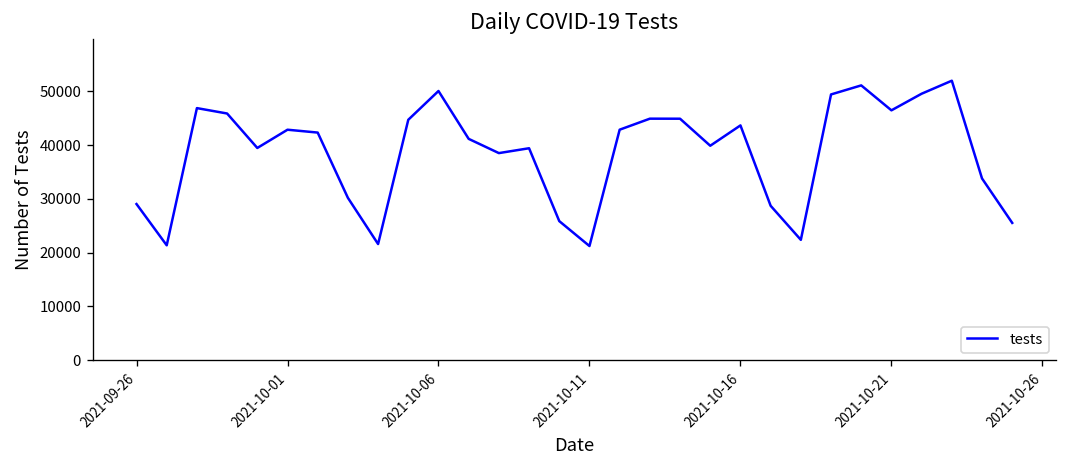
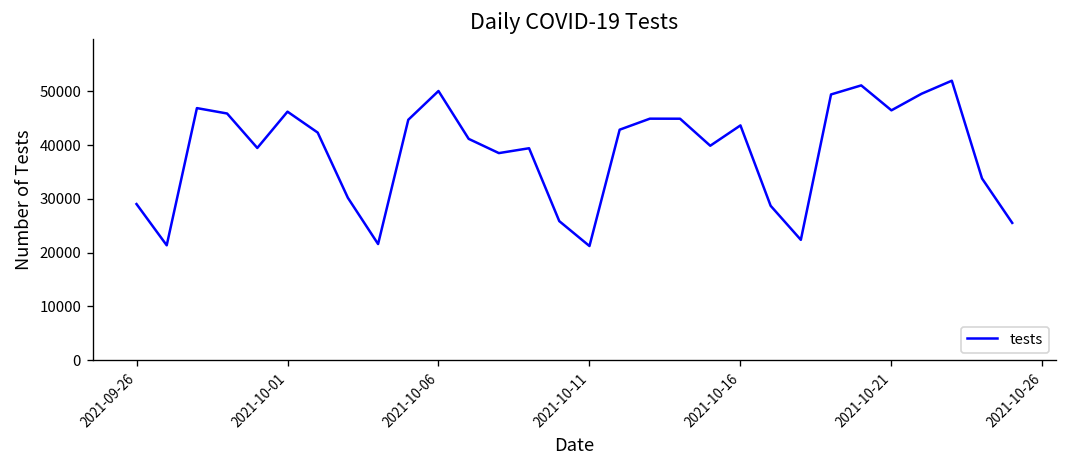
  {
    "2021-09-26": 29000,
-   "2021-10-01": 43000,
+   "2021-10-01": 46000,
    "2021-10-06": 50000,
    "2021-10-11": 21000,
    "2021-10-16": 44000,
    "2021-10-21": 46000
  }
